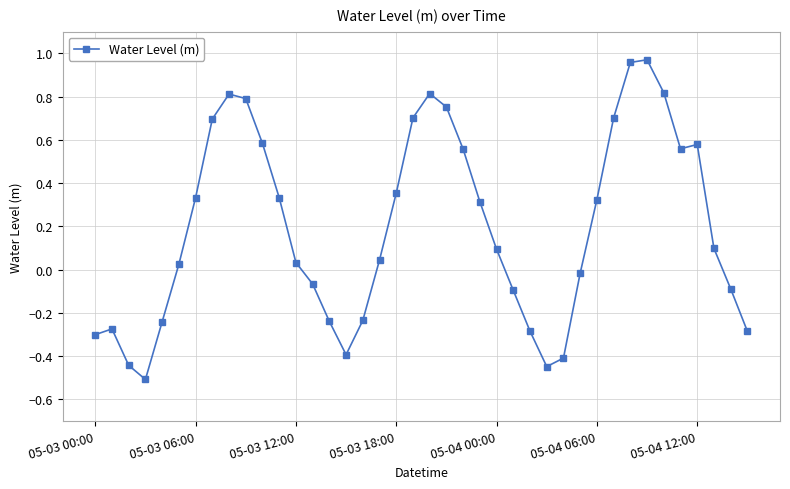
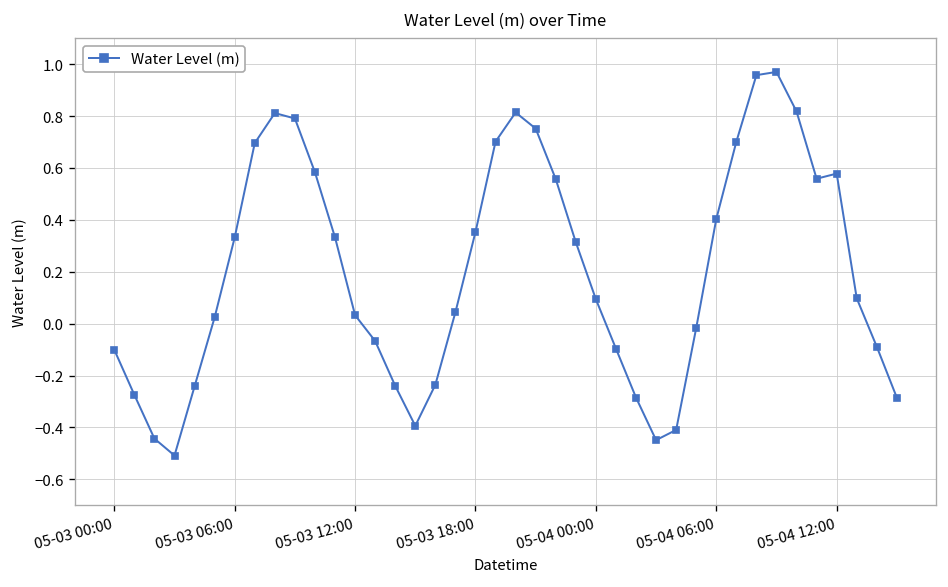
  {
-   "05-03 00:00": -0.30,
+   "05-03 00:00": -0.10,
    "05-03 06:00": 0.33,
    "05-03 12:00": 0.03,
    "05-03 18:00": 0.35,
    "05-04 00:00": 0.09,
-   "05-04 06:00": 0.32,
+   "05-04 06:00": 0.40,
    "05-04 12:00": 0.58
  }
